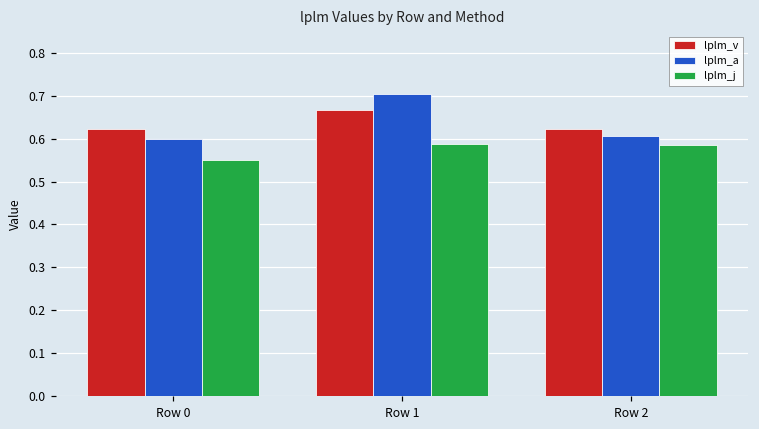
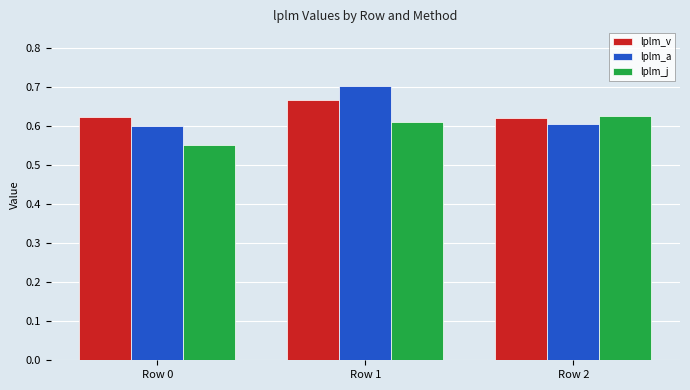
  {
    "lplm_v": {
      "Row 0": 0.62,
      "Row 1": 0.67,
      "Row 2": 0.62
    },
    "lplm_a": {
      "Row 0": 0.60,
      "Row 1": 0.70,
      "Row 2": 0.61
    },
    "lplm_j": {
      "Row 0": 0.55,
-     "Row 1": 0.59,
-     "Row 2": 0.59
+     "Row 1": 0.61,
+     "Row 2": 0.63
    }
  }
